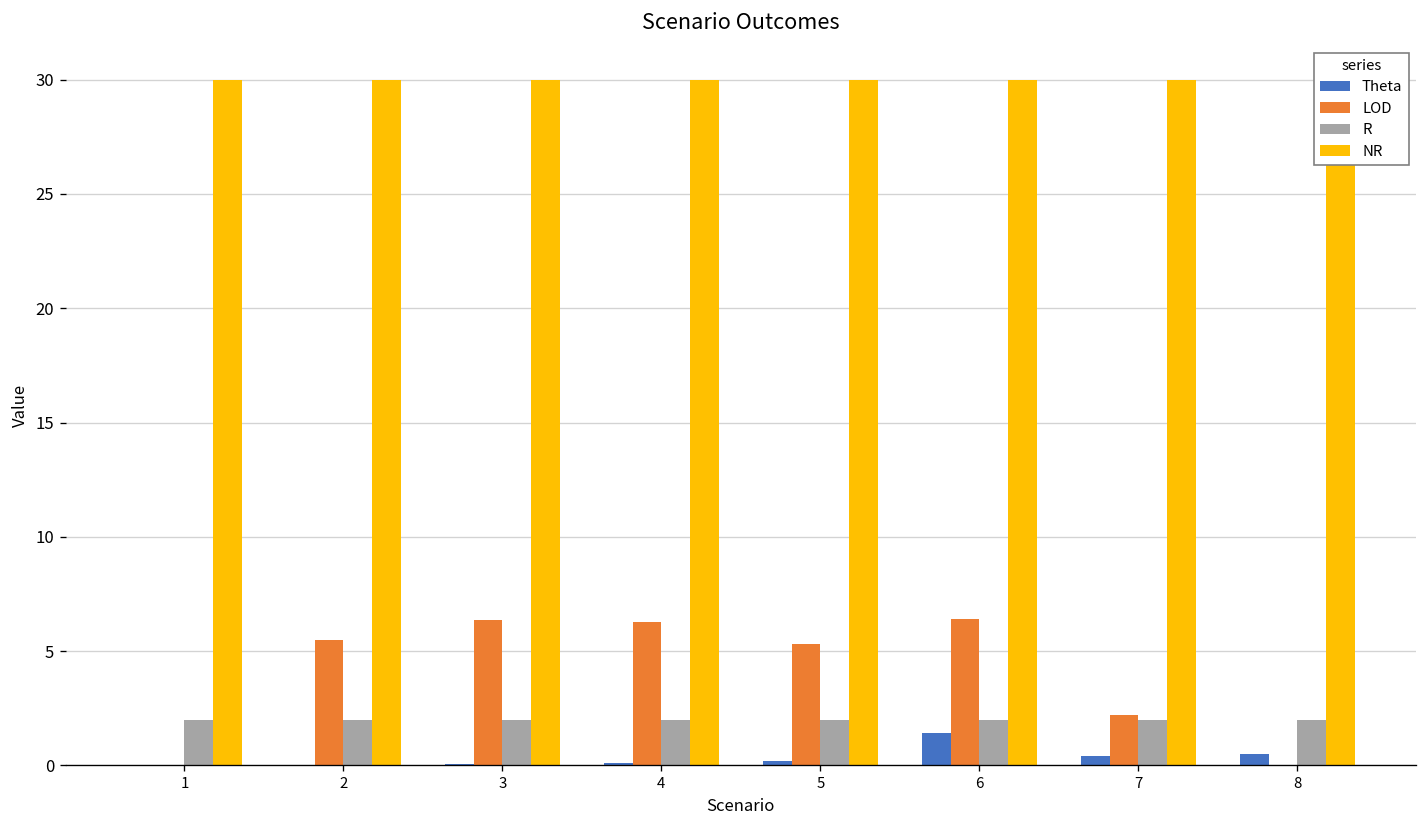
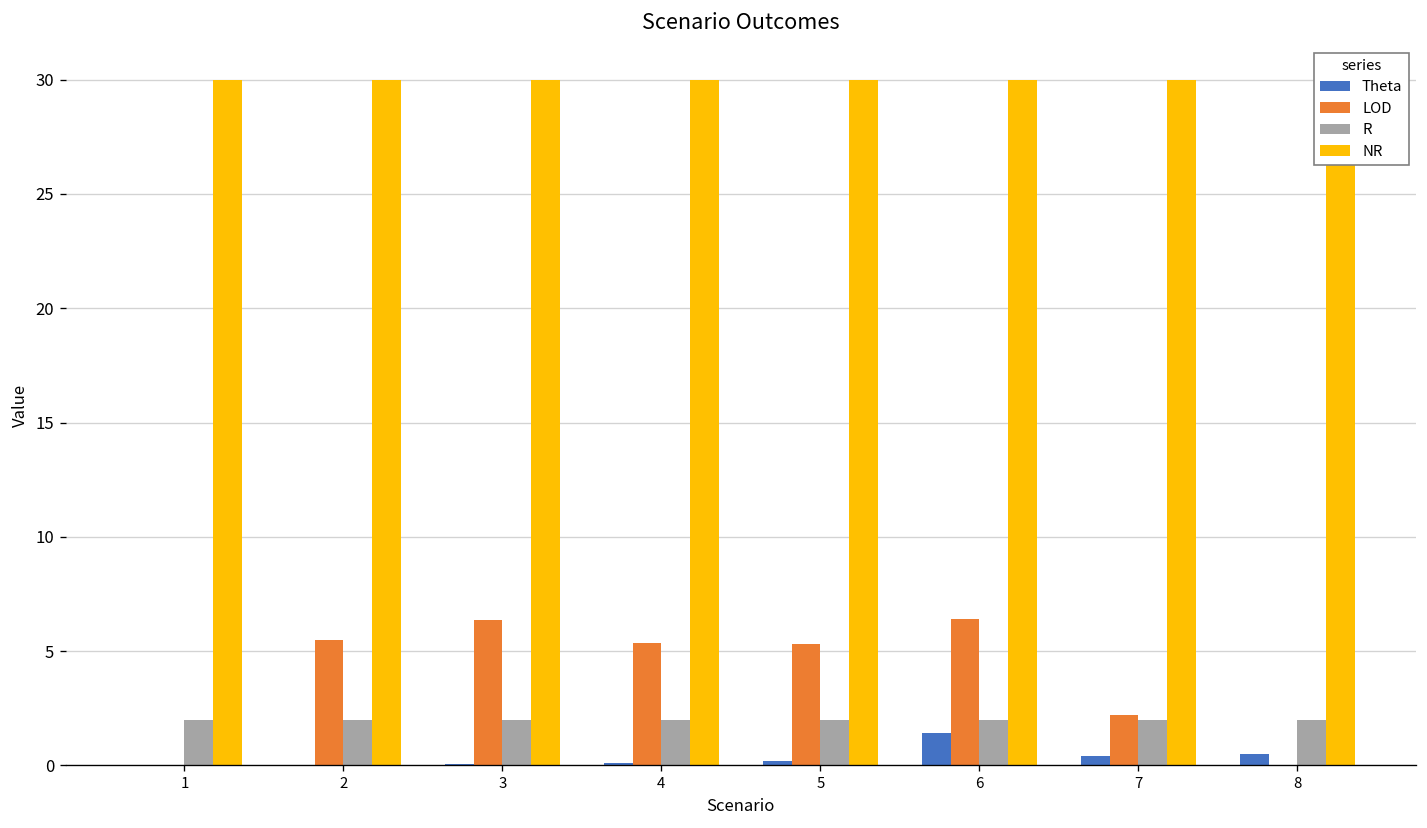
  {
    "Theta": {
      "1": 0.0,
      "5": 0.2,
      "6": 1.4,
      "7": 0.4,
      "8": 0.5
    },
    "LOD": {
      "1": 0.0,
      "2": 5.5,
      "3": 6.4,
-     "4": 6.3,
+     "4": 5.3,
      "5": 5.3,
      "6": 6.4,
      "7": 2.2,
      "8": 0.0
    },
    "R": {
      "1": 2.0,
      "2": 2.0,
      "3": 2.0,
      "4": 2.0,
      "5": 2.0,
      "6": 2.0,
      "7": 2.0,
      "8": 2.0
    },
    "NR": {
      "1": 30.0,
      "2": 30.0,
      "3": 30.0,
      "4": 30.0,
      "5": 30.0,
      "6": 30.0,
      "7": 30.0
    }
  }
